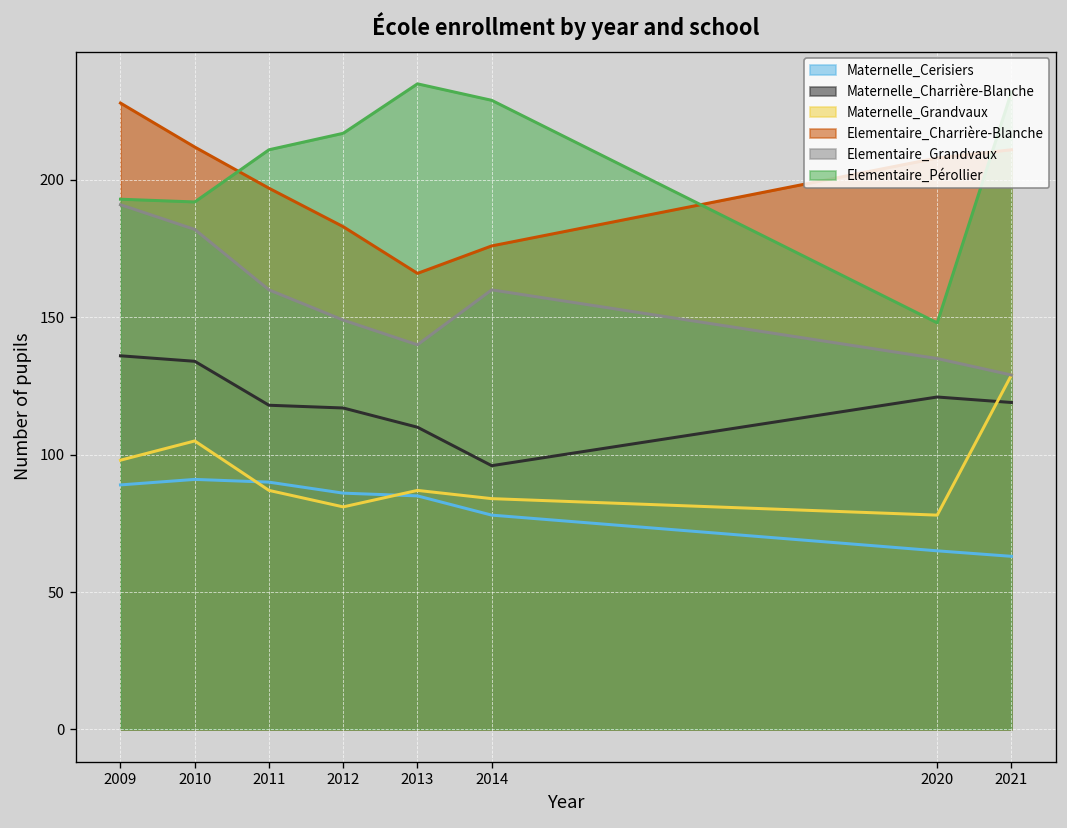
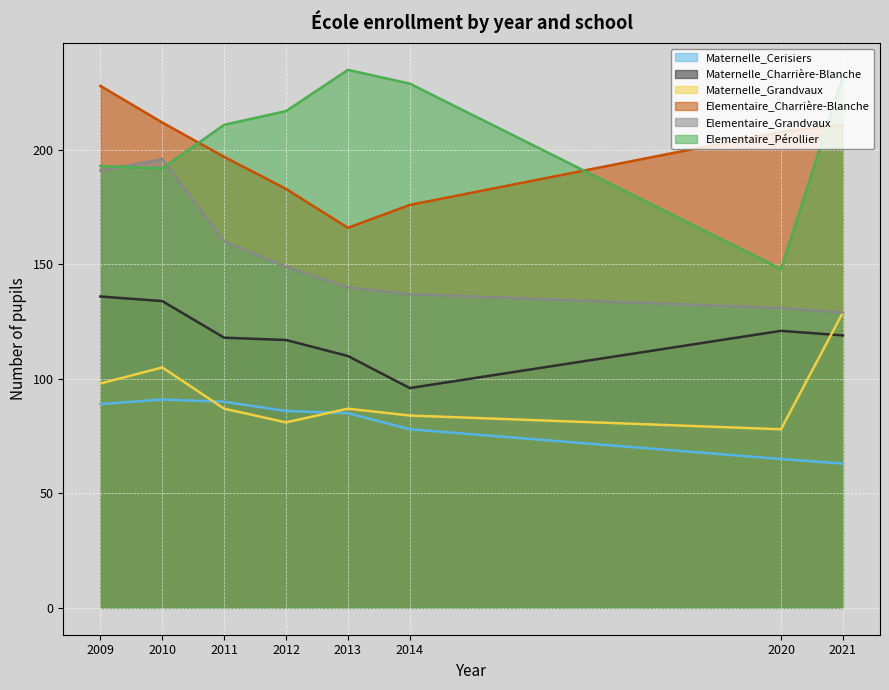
  {
    "Maternelle_Cerisiers": {
      "2009": 89,
      "2010": 91,
      "2011": 90,
      "2012": 86,
      "2013": 85,
      "2014": 78,
      "2020": 65,
      "2021": 63
    },
    "Maternelle_Charrière-Blanche": {
      "2009": 136,
      "2010": 134,
      "2011": 118,
      "2012": 117,
      "2013": 110,
      "2014": 96,
      "2020": 121,
      "2021": 119
    },
    "Maternelle_Grandvaux": {
      "2009": 98,
      "2010": 105,
      "2011": 87,
      "2012": 81,
      "2013": 87,
      "2014": 84,
      "2020": 78
    },
    "Elementaire_Charrière-Blanche": {
      "2009": 228,
      "2010": 212,
      "2011": 197,
      "2012": 183,
      "2013": 166,
      "2014": 176
    },
    "Elementaire_Grandvaux": {
      "2009": 191,
-     "2010": 182,
+     "2010": 196,
      "2011": 160,
      "2012": 149,
      "2013": 140,
-     "2014": 160,
-     "2020": 135
+     "2014": 137,
+     "2020": 131
    },
    "Elementaire_Pérollier": {
      "2009": 193,
      "2010": 192,
      "2011": 211,
      "2012": 217,
      "2013": 235,
      "2014": 229,
      "2020": 148
    }
  }
